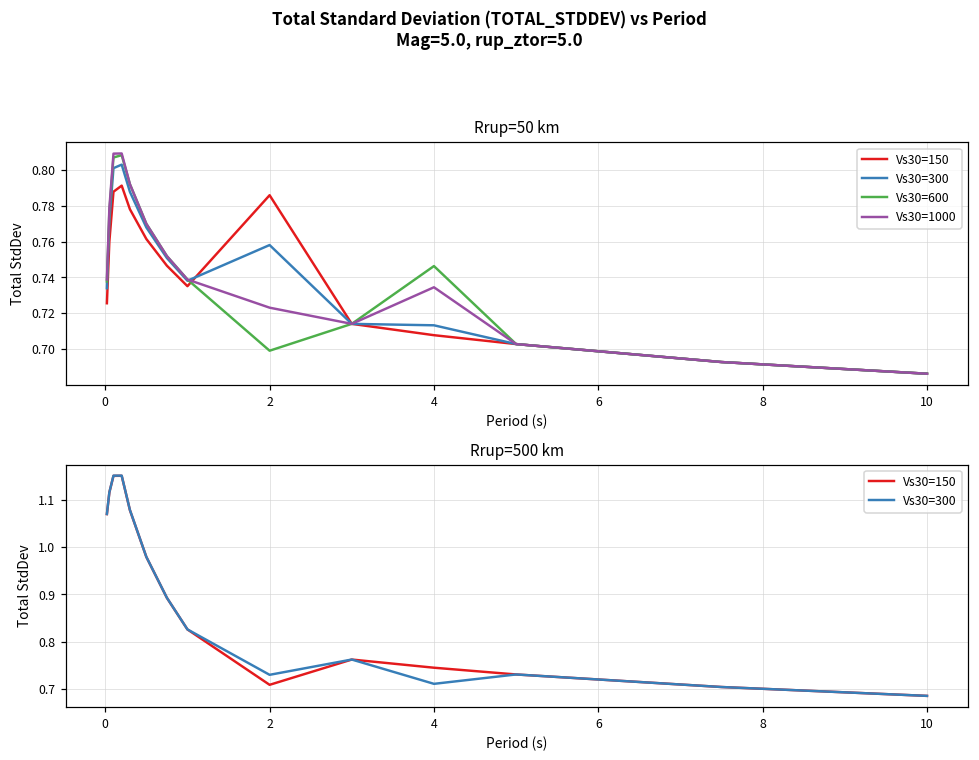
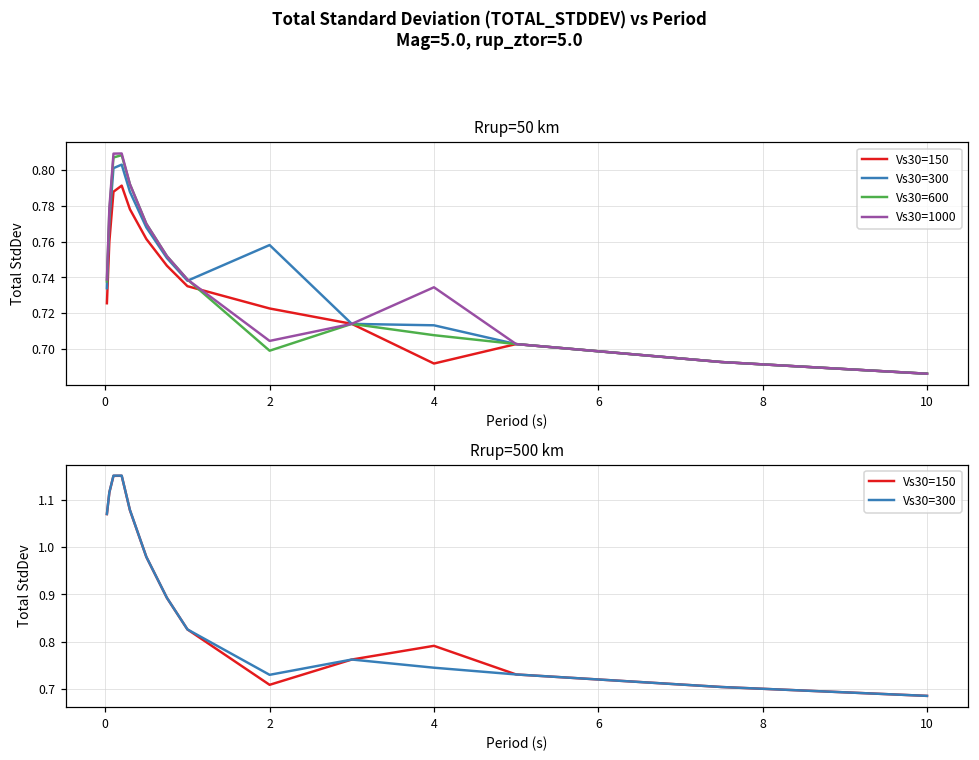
  {
    "Rrup=50 km": {
      "Vs30=150": {
-       "2": 0.786,
-       "4": 0.708
+       "2": 0.723,
+       "4": 0.692
      },
      "Vs30=300": {
        "2": 0.758,
        "4": 0.713
      },
      "Vs30=600": {
        "2": 0.699,
-       "4": 0.746
+       "4": 0.708
      },
      "Vs30=1000": {
-       "2": 0.723,
+       "2": 0.705,
        "4": 0.735
      }
    },
    "Rrup=500 km": {
      "Vs30=150": {
        "2": 0.71,
-       "4": 0.75
+       "4": 0.79
      },
      "Vs30=300": {
        "2": 0.73,
-       "4": 0.71
+       "4": 0.75
      }
    }
  }
